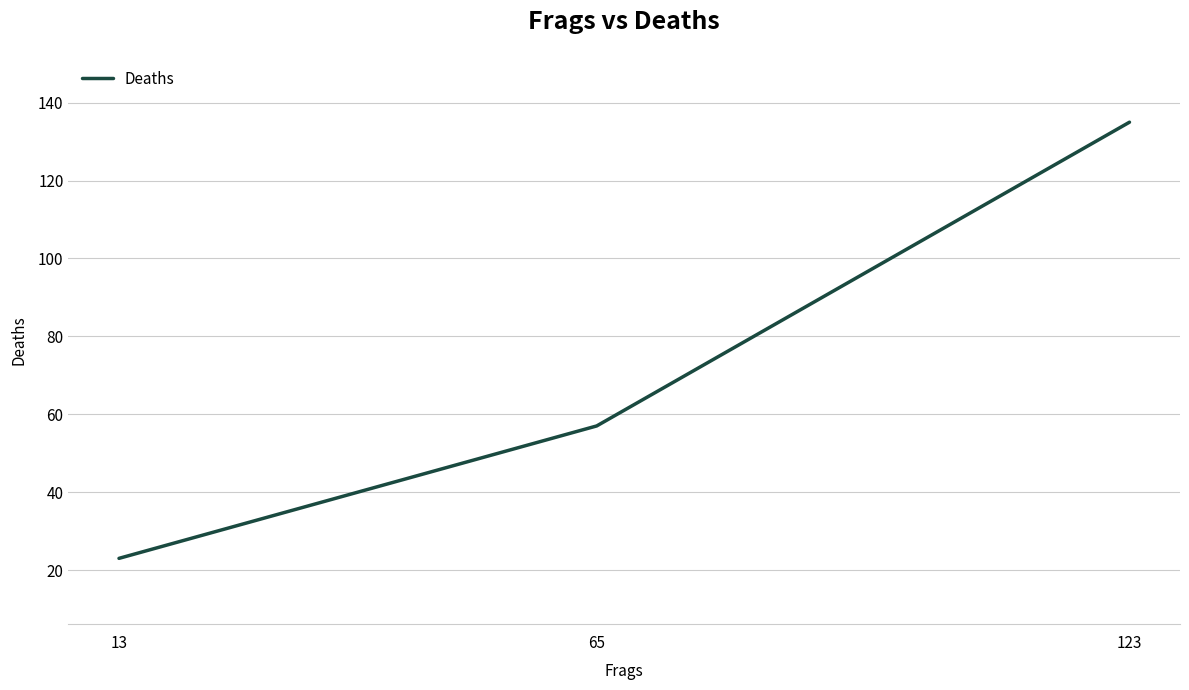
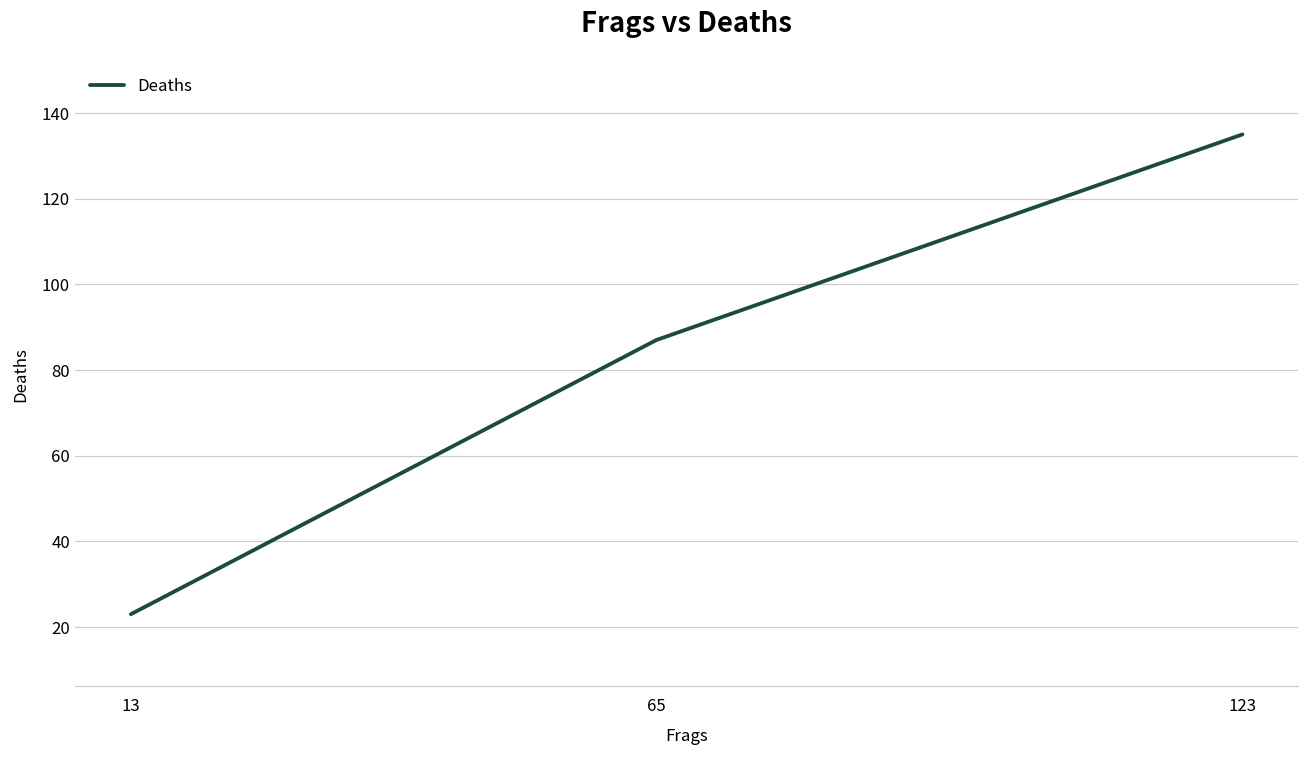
  {
    "13": 23,
-   "65": 57,
+   "65": 87,
    "123": 135
  }
